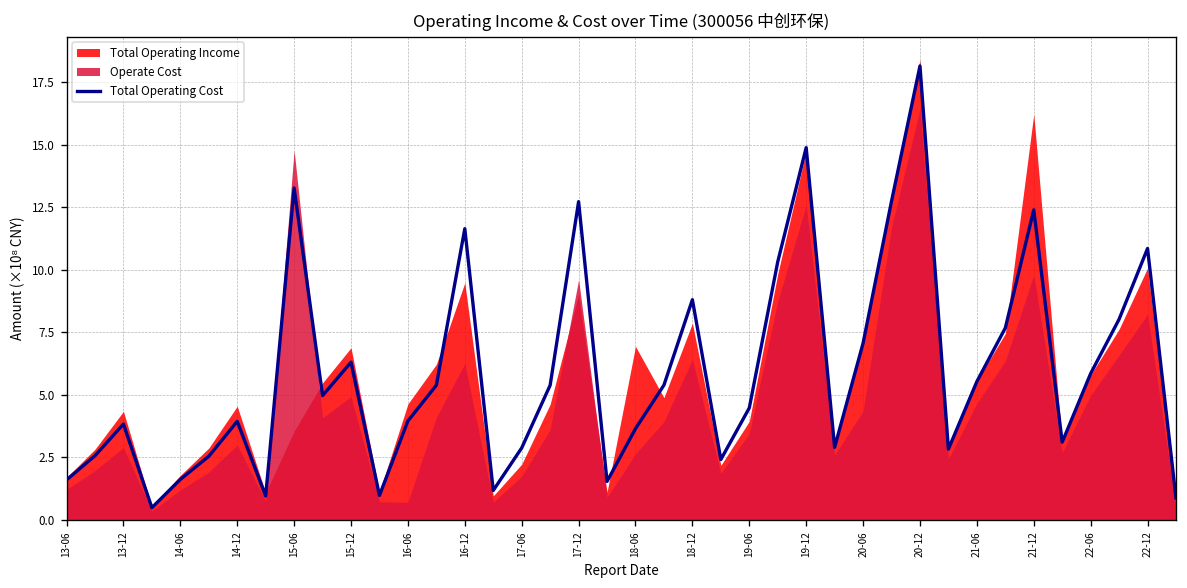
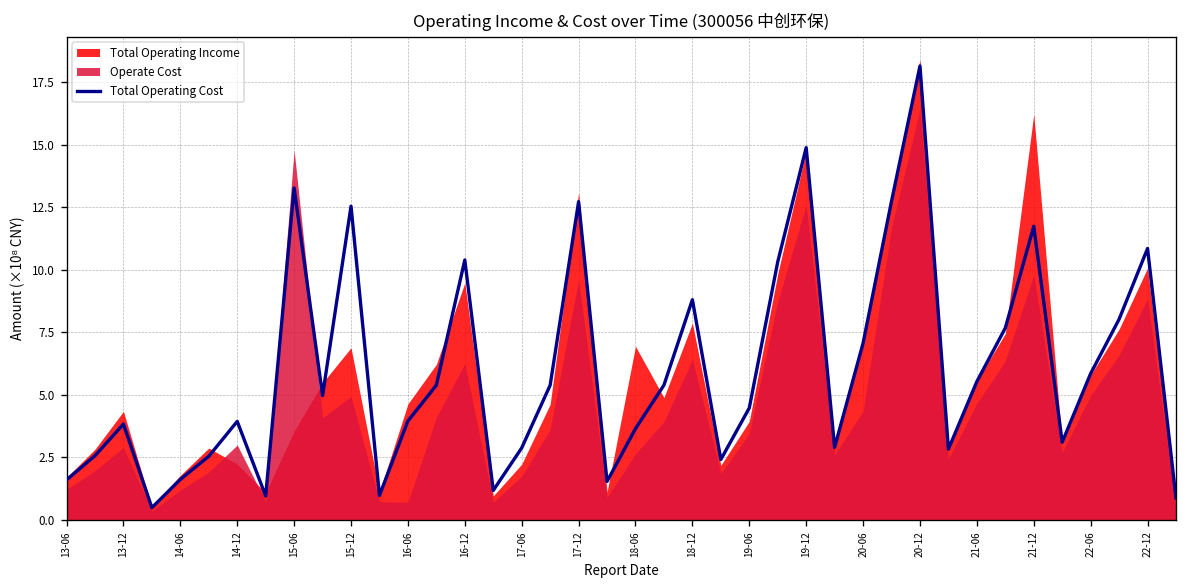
  {
    "Total Operating Cost": {
      "13-12": 3.8,
      "14-06": 1.6,
      "14-12": 3.9,
      "15-06": 13.3,
-     "15-12": 6.3,
+     "15-12": 12.5,
      "16-06": 4.0,
-     "16-12": 11.6,
+     "16-12": 10.4,
      "17-06": 2.9,
      "17-12": 12.7,
      "18-06": 3.6,
      "18-12": 8.8,
      "19-06": 4.5,
      "19-12": 14.9,
      "20-12": 18.2,
-     "21-12": 12.4,
+     "21-12": 11.7,
      "22-12": 10.9
    },
    "Total Operating Income": {
      "13-12": 4.3,
      "14-06": 1.8,
-     "14-12": 4.5,
+     "14-12": 2.2,
      "15-06": 3.5,
      "15-12": 6.9,
      "16-06": 4.6,
      "16-12": 9.5,
      "17-06": 2.2,
-     "17-12": 9.0,
+     "17-12": 13.1,
      "18-06": 6.9,
      "18-12": 7.9,
      "19-06": 3.9,
      "19-12": 14.8,
      "20-12": 18.4,
      "21-12": 16.2,
      "22-12": 10.1
    },
    "Operate Cost": {
      "13-06": 1.2,
      "13-12": 2.9,
      "14-06": 1.2,
      "14-12": 3.0,
      "15-06": 14.8,
      "15-12": 4.9,
      "16-06": 0.7,
      "16-12": 6.3,
      "17-06": 1.7,
      "17-12": 9.6,
      "18-06": 2.6,
      "18-12": 6.4,
      "19-06": 3.4,
      "19-12": 12.6,
      "20-06": 4.3,
      "20-12": 16.4,
      "21-06": 4.7,
      "21-12": 9.8,
      "22-06": 5.0,
-     "22-12": 8.2
+     "22-12": 8.8
    }
  }
